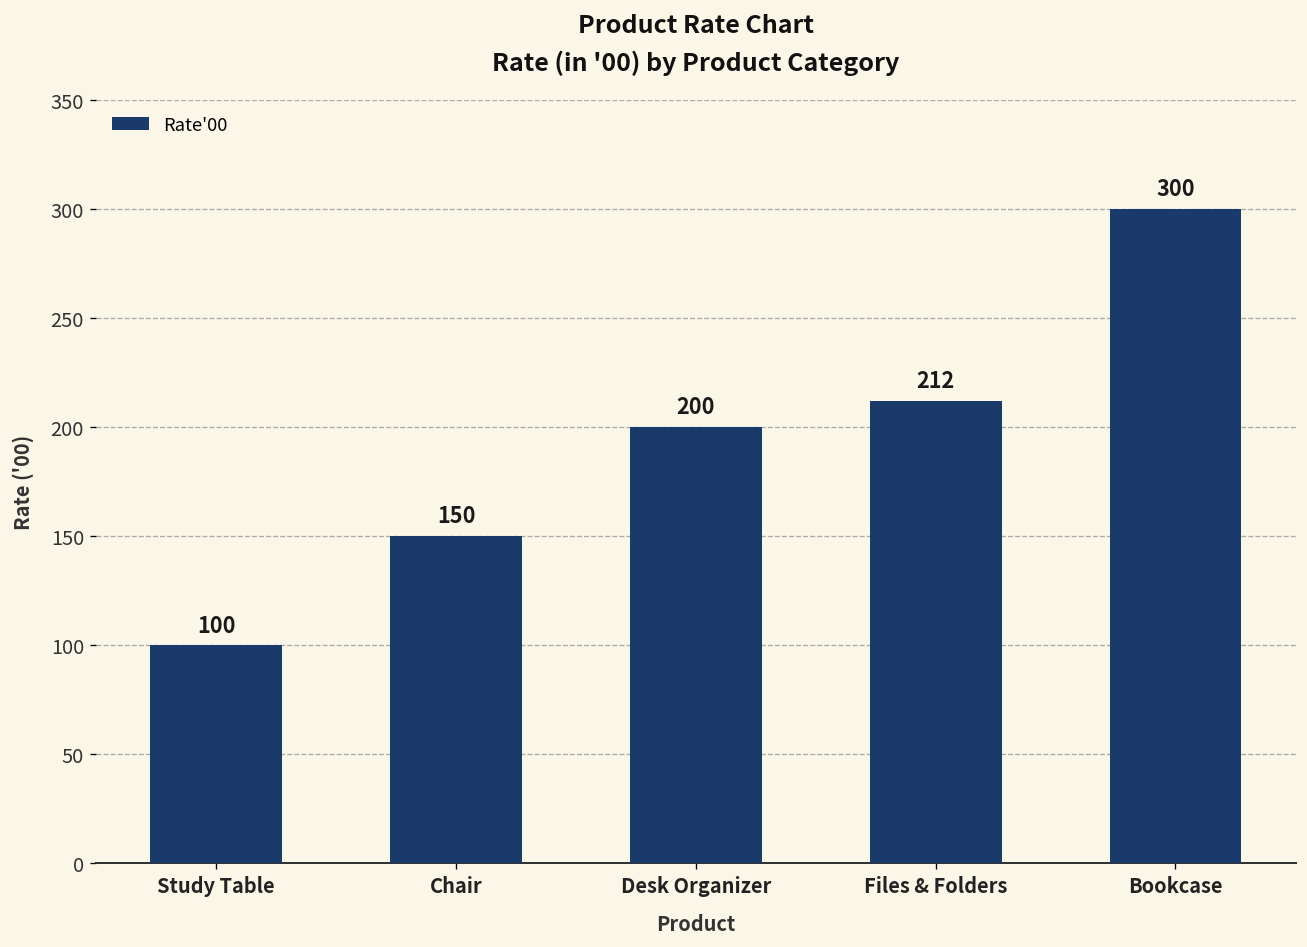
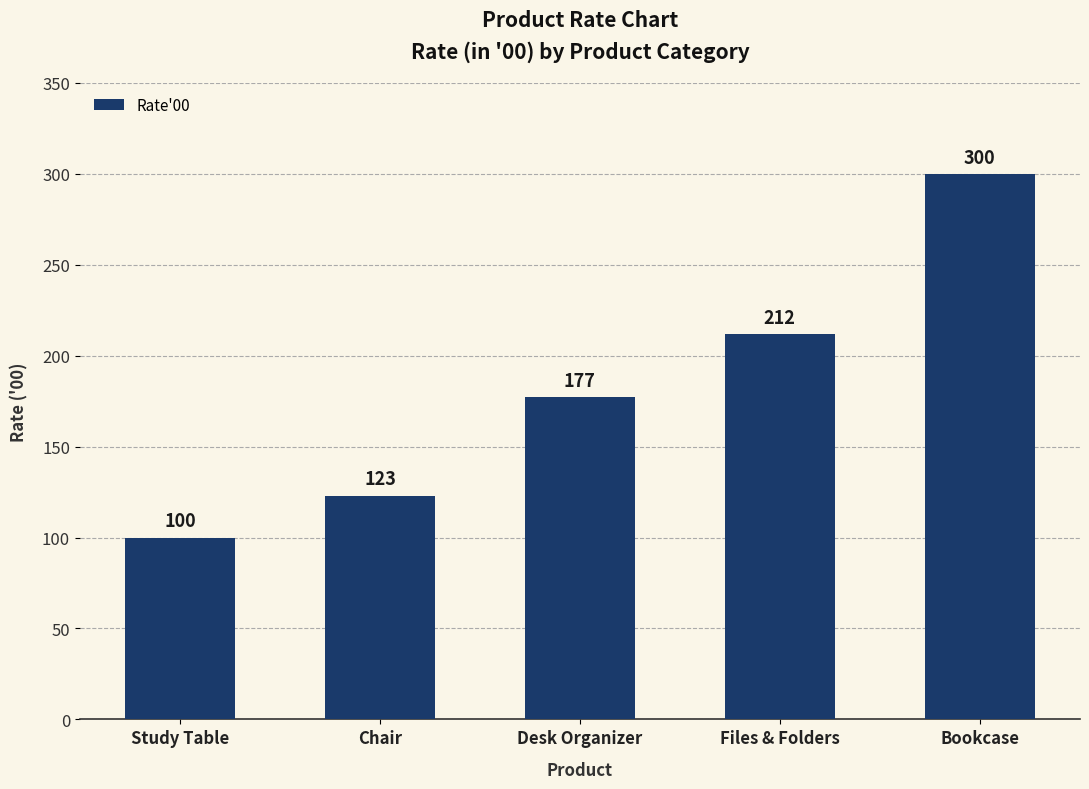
  {
    "Study Table": 100,
-   "Chair": 150,
-   "Desk Organizer": 200,
+   "Chair": 123,
+   "Desk Organizer": 177,
    "Files & Folders": 212,
    "Bookcase": 300
  }
